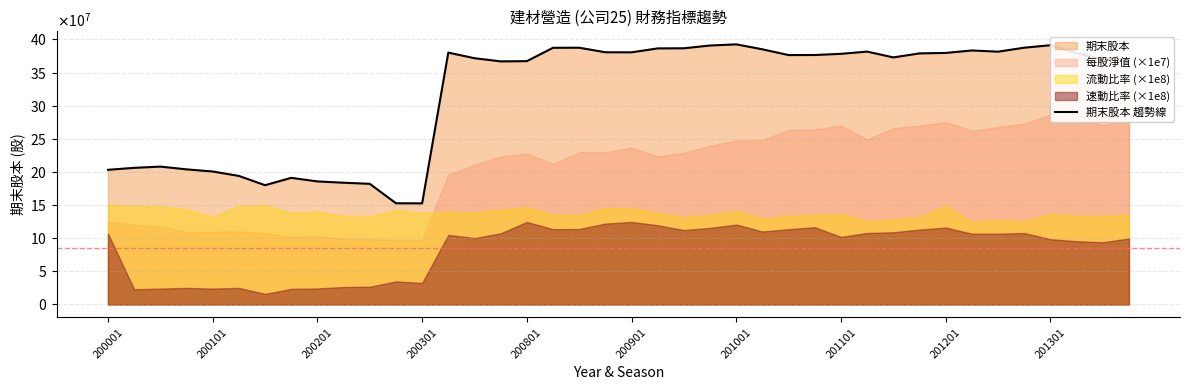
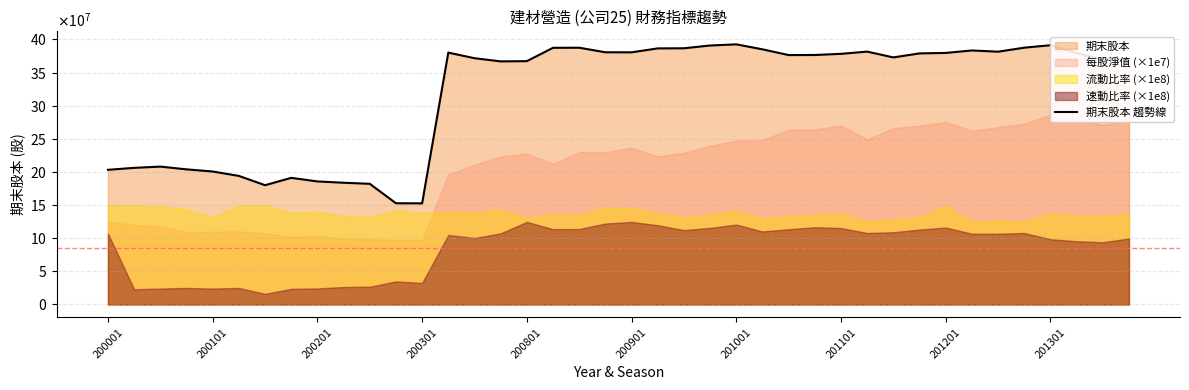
  {
    "流動比率 (×1e8)": {
      "200001": 150000000,
      "200101": 130000000,
      "200201": 140000000,
      "200301": 140000000,
-     "200801": 150000000,
+     "200801": 130000000,
      "200901": 150000000,
      "201001": 140000000,
      "201101": 140000000,
      "201201": 150000000,
      "201301": 140000000
    },
    "速動比率 (×1e8)": {
      "200001": 110000000,
      "200101": 20000000,
      "200201": 20000000,
      "200301": 30000000,
      "200801": 120000000,
      "200901": 120000000,
      "201001": 120000000,
-     "201101": 100000000,
+     "201101": 120000000,
      "201201": 120000000,
      "201301": 100000000
    }
  }
